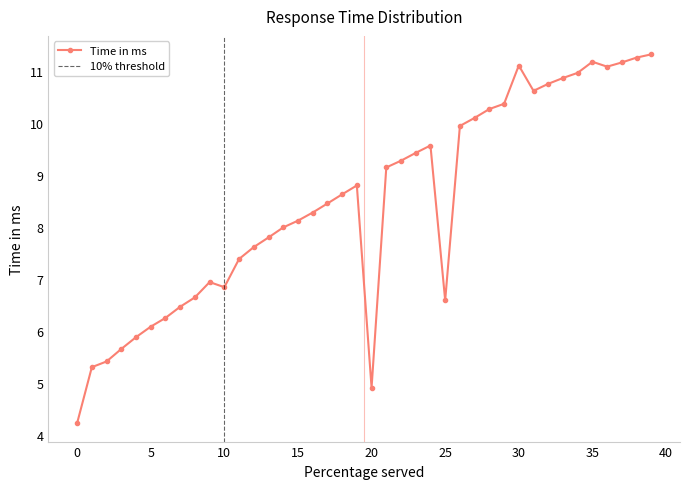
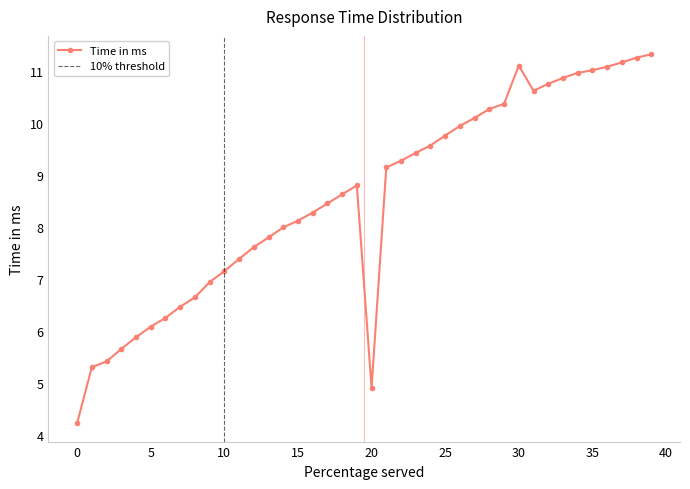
  {
    "0": 4.2,
    "5": 6.1,
-   "10": 6.8,
+   "10": 7.2,
    "15": 8.1,
    "20": 4.9,
-   "25": 6.6,
+   "25": 9.8,
    "30": 11.1,
-   "35": 11.2
+   "35": 11.0
  }
